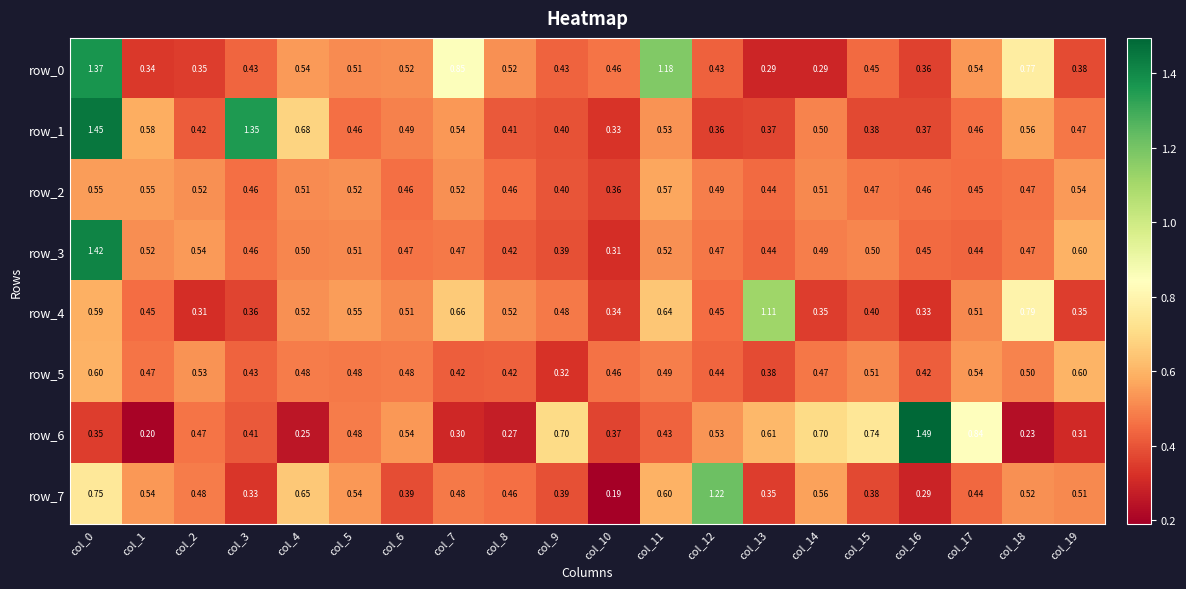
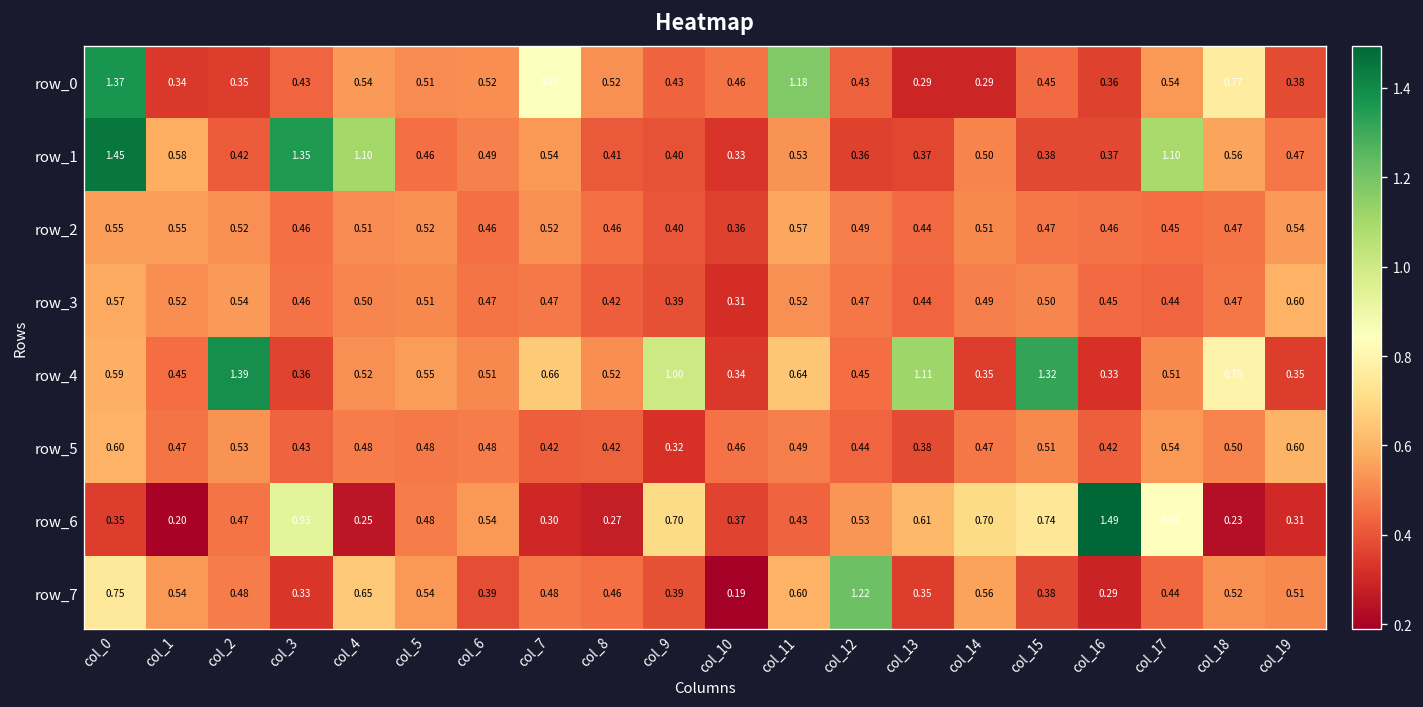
  {
    "row_0": {
      "col_0": 1.37,
      "col_1": 0.34,
      "col_2": 0.35,
      "col_3": 0.43,
      "col_4": 0.54,
      "col_5": 0.51,
      "col_6": 0.52,
      "col_7": 0.85,
      "col_8": 0.52,
      "col_9": 0.43,
      "col_10": 0.46,
      "col_11": 1.18,
      "col_12": 0.43,
      "col_13": 0.29,
      "col_14": 0.29,
      "col_15": 0.45,
      "col_16": 0.36,
      "col_17": 0.54,
      "col_18": 0.77,
      "col_19": 0.38
    },
    "row_1": {
      "col_0": 1.45,
      "col_1": 0.58,
      "col_2": 0.42,
      "col_3": 1.35,
-     "col_4": 0.68,
+     "col_4": 1.10,
      "col_5": 0.46,
      "col_6": 0.49,
      "col_7": 0.54,
      "col_8": 0.41,
      "col_9": 0.40,
      "col_10": 0.33,
      "col_11": 0.53,
      "col_12": 0.36,
      "col_13": 0.37,
      "col_14": 0.50,
      "col_15": 0.38,
      "col_16": 0.37,
-     "col_17": 0.46,
+     "col_17": 1.10,
      "col_18": 0.56,
      "col_19": 0.47
    },
    "row_2": {
      "col_0": 0.55,
      "col_1": 0.55,
      "col_2": 0.52,
      "col_3": 0.46,
      "col_4": 0.51,
      "col_5": 0.52,
      "col_6": 0.46,
      "col_7": 0.52,
      "col_8": 0.46,
      "col_9": 0.40,
      "col_10": 0.36,
      "col_11": 0.57,
      "col_12": 0.49,
      "col_13": 0.44,
      "col_14": 0.51,
      "col_15": 0.47,
      "col_16": 0.46,
      "col_17": 0.45,
      "col_18": 0.47,
      "col_19": 0.54
    },
    "row_3": {
-     "col_0": 1.42,
+     "col_0": 0.57,
      "col_1": 0.52,
      "col_2": 0.54,
      "col_3": 0.46,
      "col_4": 0.50,
      "col_5": 0.51,
      "col_6": 0.47,
      "col_7": 0.47,
      "col_8": 0.42,
      "col_9": 0.39,
      "col_10": 0.31,
      "col_11": 0.52,
      "col_12": 0.47,
      "col_13": 0.44,
      "col_14": 0.49,
      "col_15": 0.50,
      "col_16": 0.45,
      "col_17": 0.44,
      "col_18": 0.47,
      "col_19": 0.60
    },
    "row_4": {
      "col_0": 0.59,
      "col_1": 0.45,
-     "col_2": 0.31,
+     "col_2": 1.39,
      "col_3": 0.36,
      "col_4": 0.52,
      "col_5": 0.55,
      "col_6": 0.51,
      "col_7": 0.66,
      "col_8": 0.52,
-     "col_9": 0.48,
+     "col_9": 1.00,
      "col_10": 0.34,
      "col_11": 0.64,
      "col_12": 0.45,
      "col_13": 1.11,
      "col_14": 0.35,
-     "col_15": 0.40,
+     "col_15": 1.32,
      "col_16": 0.33,
      "col_17": 0.51,
      "col_18": 0.79,
      "col_19": 0.35
    },
    "row_5": {
      "col_0": 0.60,
      "col_1": 0.47,
      "col_2": 0.53,
      "col_3": 0.43,
      "col_4": 0.48,
      "col_5": 0.48,
      "col_6": 0.48,
      "col_7": 0.42,
      "col_8": 0.42,
      "col_9": 0.32,
      "col_10": 0.46,
      "col_11": 0.49,
      "col_12": 0.44,
      "col_13": 0.38,
      "col_14": 0.47,
      "col_15": 0.51,
      "col_16": 0.42,
      "col_17": 0.54,
      "col_18": 0.50,
      "col_19": 0.60
    },
    "row_6": {
      "col_0": 0.35,
      "col_1": 0.20,
      "col_2": 0.47,
-     "col_3": 0.41,
+     "col_3": 0.93,
      "col_4": 0.25,
      "col_5": 0.48,
      "col_6": 0.54,
      "col_7": 0.30,
      "col_8": 0.27,
      "col_9": 0.70,
      "col_10": 0.37,
      "col_11": 0.43,
      "col_12": 0.53,
      "col_13": 0.61,
      "col_14": 0.70,
      "col_15": 0.74,
      "col_16": 1.49,
      "col_17": 0.84,
      "col_18": 0.23,
      "col_19": 0.31
    },
    "row_7": {
      "col_0": 0.75,
      "col_1": 0.54,
      "col_2": 0.48,
      "col_3": 0.33,
      "col_4": 0.65,
      "col_5": 0.54,
      "col_6": 0.39,
      "col_7": 0.48,
      "col_8": 0.46,
      "col_9": 0.39,
      "col_10": 0.19,
      "col_11": 0.60,
      "col_12": 1.22,
      "col_13": 0.35,
      "col_14": 0.56,
      "col_15": 0.38,
      "col_16": 0.29,
      "col_17": 0.44,
      "col_18": 0.52,
      "col_19": 0.51
    }
  }
